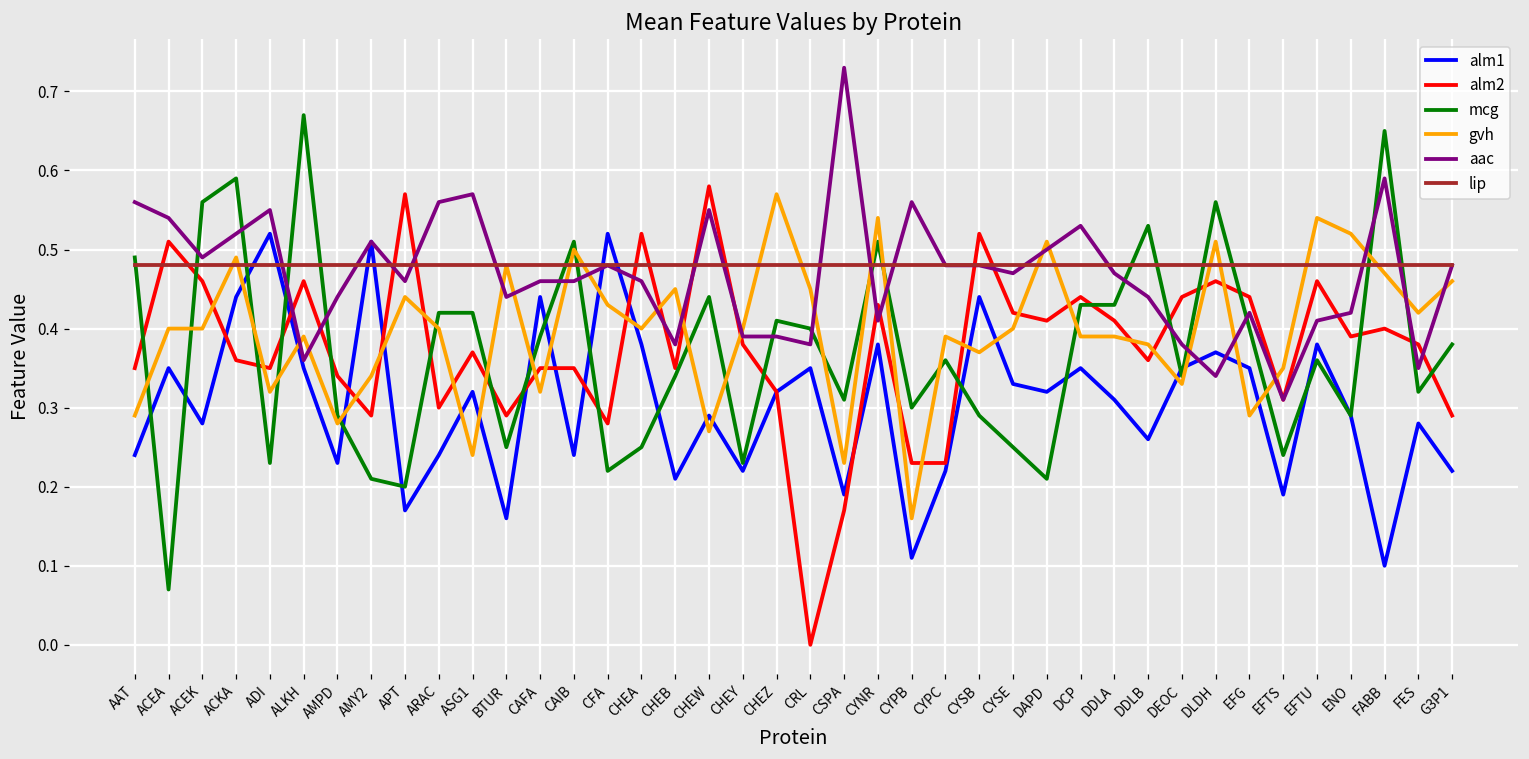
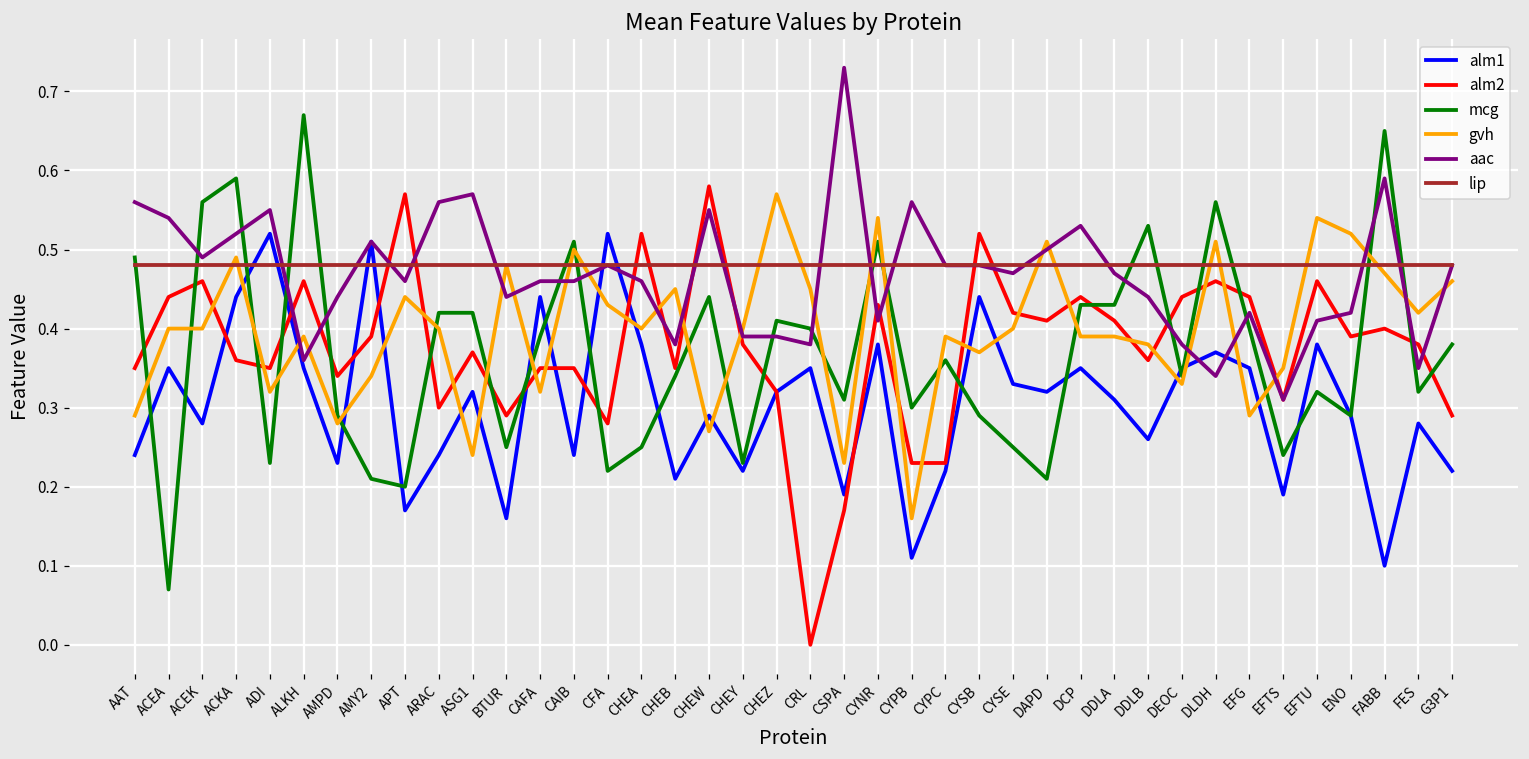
  {
    "alm2": {
      "AAT": 0.35,
-     "ACEA": 0.51,
+     "ACEA": 0.44,
      "ACEK": 0.46,
      "ACKA": 0.36,
      "ADI": 0.35,
      "ALKH": 0.46,
      "AMPD": 0.34,
-     "AMY2": 0.29,
+     "AMY2": 0.39,
      "APT": 0.57,
      "ARAC": 0.30,
      "ASG1": 0.37,
      "BTUR": 0.29,
      "CAFA": 0.35,
      "CAIB": 0.35,
      "CFA": 0.28,
      "CHEA": 0.52,
      "CHEB": 0.35,
      "CHEW": 0.58,
      "CHEY": 0.38,
      "CRL": 0.00,
      "CSPA": 0.17,
      "CYNR": 0.43,
      "CYPB": 0.23,
      "CYPC": 0.23,
      "CYSB": 0.52,
      "CYSE": 0.42,
      "DAPD": 0.41,
      "DCP": 0.44,
      "DDLA": 0.41,
      "DDLB": 0.36,
      "DEOC": 0.44,
      "DLDH": 0.46,
      "EFG": 0.44,
      "EFTU": 0.46,
      "ENO": 0.39,
      "FABB": 0.40,
      "FES": 0.38,
      "G3P1": 0.29
    },
    "mcg": {
      "AAT": 0.49,
      "ACEA": 0.07,
      "ACEK": 0.56,
      "ACKA": 0.59,
      "ADI": 0.23,
      "ALKH": 0.67,
      "AMPD": 0.29,
      "AMY2": 0.21,
      "APT": 0.20,
      "ARAC": 0.42,
      "ASG1": 0.42,
      "BTUR": 0.25,
      "CAFA": 0.39,
      "CAIB": 0.51,
      "CFA": 0.22,
      "CHEA": 0.25,
      "CHEB": 0.34,
      "CHEW": 0.44,
      "CHEY": 0.23,
      "CHEZ": 0.41,
      "CRL": 0.40,
      "CSPA": 0.31,
      "CYNR": 0.51,
      "CYPB": 0.30,
      "CYPC": 0.36,
      "CYSB": 0.29,
      "CYSE": 0.25,
      "DAPD": 0.21,
      "DCP": 0.43,
      "DDLA": 0.43,
      "DDLB": 0.53,
      "DEOC": 0.34,
      "DLDH": 0.56,
      "EFG": 0.40,
      "EFTS": 0.24,
-     "EFTU": 0.36,
+     "EFTU": 0.32,
      "FABB": 0.65,
      "FES": 0.32,
      "G3P1": 0.38
    }
  }
